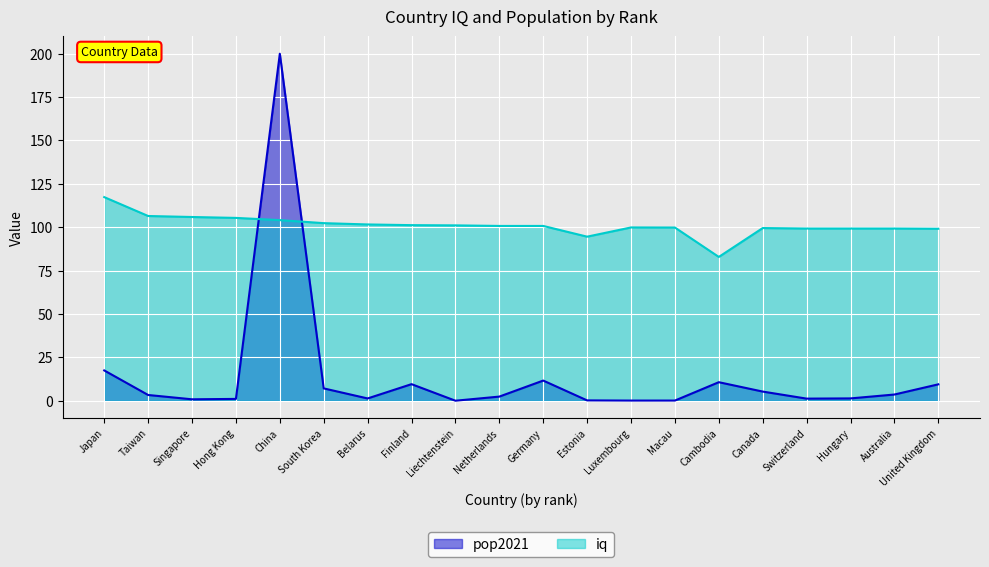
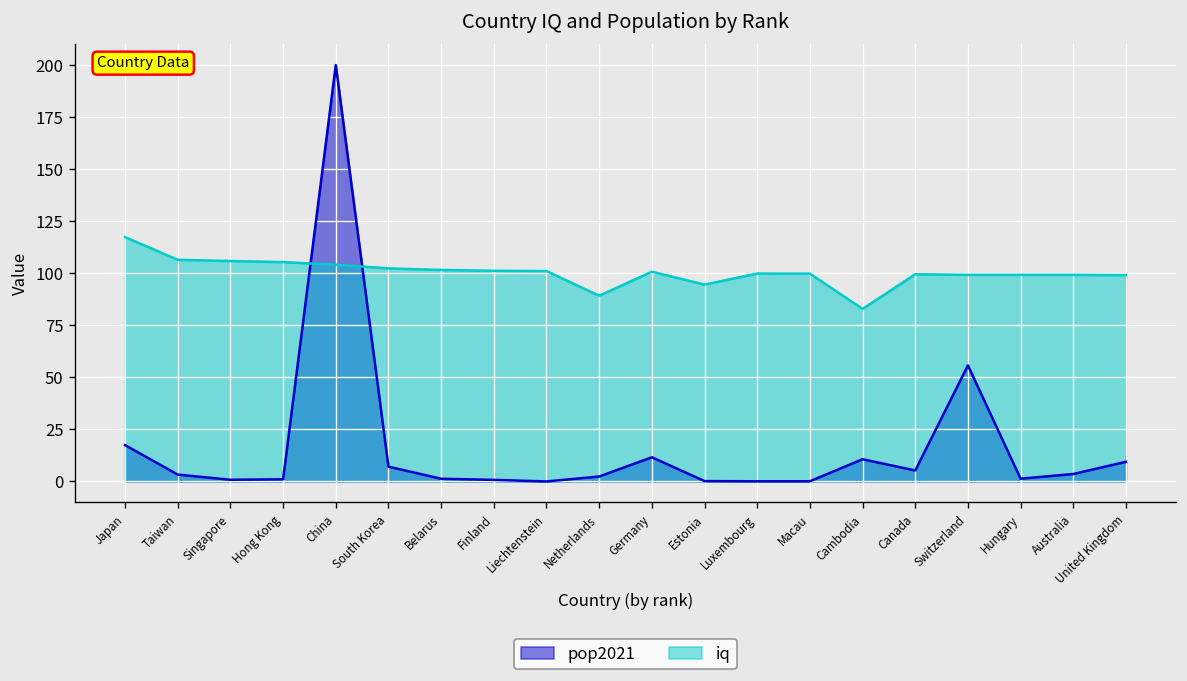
  {
    "pop2021": {
      "Japan": 17,
      "Taiwan": 3,
      "Singapore": 1,
      "Hong Kong": 1,
      "China": 200,
      "South Korea": 7,
      "Belarus": 1,
-     "Finland": 10,
+     "Finland": 1,
      "Liechtenstein": 0,
      "Netherlands": 2,
      "Germany": 12,
      "Estonia": 0,
      "Luxembourg": 0,
      "Macau": 0,
      "Cambodia": 11,
      "Canada": 5,
-     "Switzerland": 1,
+     "Switzerland": 56,
      "Hungary": 1,
      "Australia": 4,
      "United Kingdom": 9
    },
    "iq": {
      "Japan": 117,
      "Taiwan": 106,
      "Singapore": 106,
      "Hong Kong": 105,
      "China": 104,
      "South Korea": 102,
      "Belarus": 102,
      "Finland": 101,
      "Liechtenstein": 101,
-     "Netherlands": 101,
+     "Netherlands": 89,
      "Germany": 101,
      "Estonia": 95,
      "Luxembourg": 100,
      "Macau": 100,
      "Cambodia": 83,
      "Canada": 100,
      "Switzerland": 99,
      "Hungary": 99,
      "Australia": 99,
      "United Kingdom": 99
    }
  }
